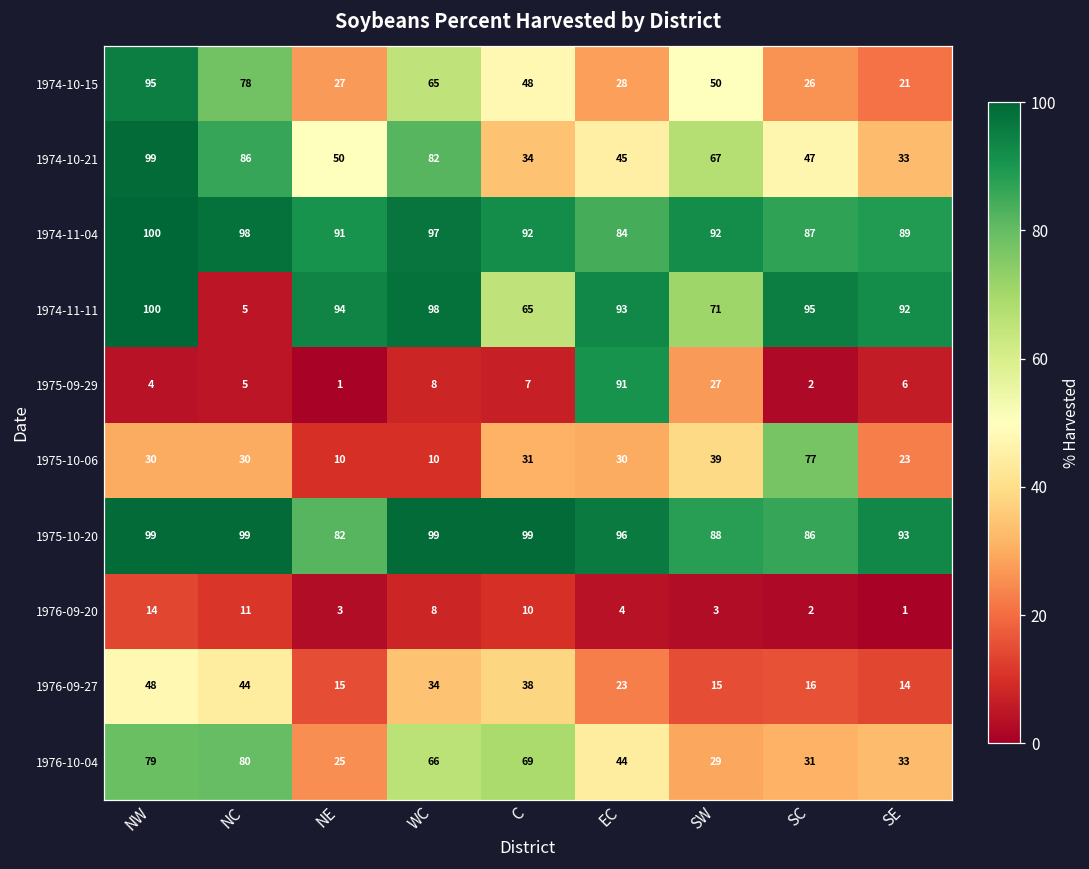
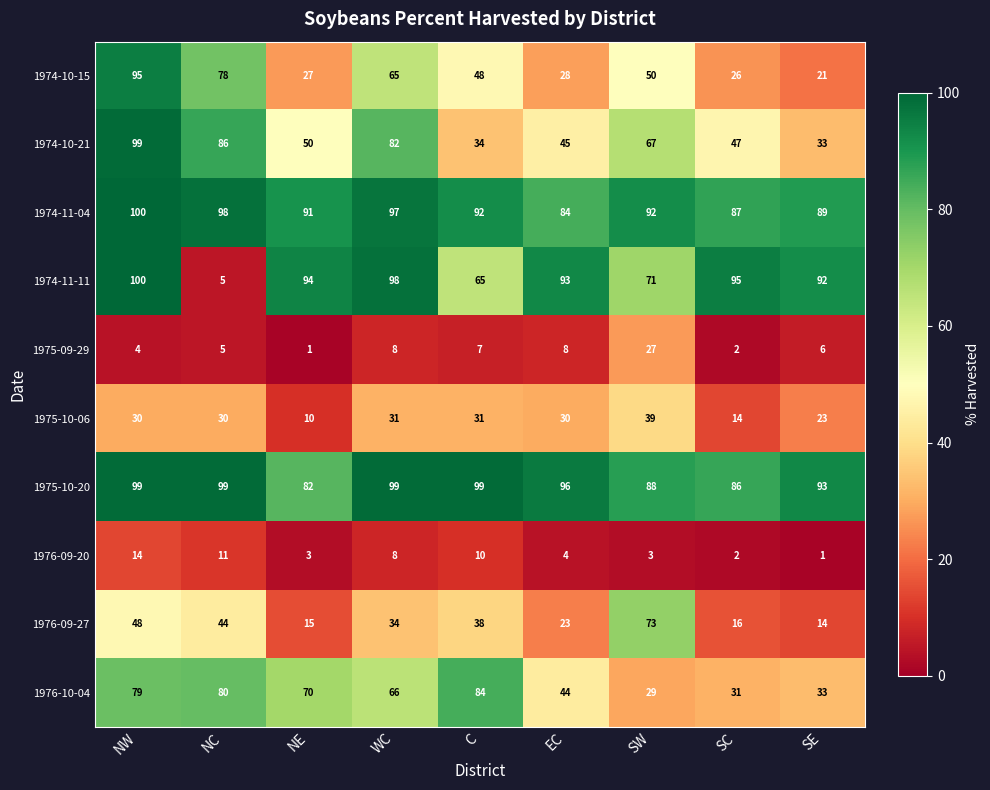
  {
    "1974-10-15": {
      "NW": 95,
      "NC": 78,
      "NE": 27,
      "WC": 65,
      "C": 48,
      "EC": 28,
      "SW": 50,
      "SC": 26,
      "SE": 21
    },
    "1974-10-21": {
      "NW": 99,
      "NC": 86,
      "NE": 50,
      "WC": 82,
      "C": 34,
      "EC": 45,
      "SW": 67,
      "SC": 47,
      "SE": 33
    },
    "1974-11-04": {
      "NW": 100,
      "NC": 98,
      "NE": 91,
      "WC": 97,
      "C": 92,
      "EC": 84,
      "SW": 92,
      "SC": 87,
      "SE": 89
    },
    "1974-11-11": {
      "NW": 100,
      "NC": 5,
      "NE": 94,
      "WC": 98,
      "C": 65,
      "EC": 93,
      "SW": 71,
      "SC": 95,
      "SE": 92
    },
    "1975-09-29": {
      "NW": 4,
      "NC": 5,
      "NE": 1,
      "WC": 8,
      "C": 7,
-     "EC": 91,
+     "EC": 8,
      "SW": 27,
      "SC": 2,
      "SE": 6
    },
    "1975-10-06": {
      "NW": 30,
      "NC": 30,
      "NE": 10,
-     "WC": 10,
+     "WC": 31,
      "C": 31,
      "EC": 30,
      "SW": 39,
-     "SC": 77,
+     "SC": 14,
      "SE": 23
    },
    "1975-10-20": {
      "NW": 99,
      "NC": 99,
      "NE": 82,
      "WC": 99,
      "C": 99,
      "EC": 96,
      "SW": 88,
      "SC": 86,
      "SE": 93
    },
    "1976-09-20": {
      "NW": 14,
      "NC": 11,
      "NE": 3,
      "WC": 8,
      "C": 10,
      "EC": 4,
      "SW": 3,
      "SC": 2,
      "SE": 1
    },
    "1976-09-27": {
      "NW": 48,
      "NC": 44,
      "NE": 15,
      "WC": 34,
      "C": 38,
      "EC": 23,
-     "SW": 15,
+     "SW": 73,
      "SC": 16,
      "SE": 14
    },
    "1976-10-04": {
      "NW": 79,
      "NC": 80,
-     "NE": 25,
+     "NE": 70,
      "WC": 66,
-     "C": 69,
+     "C": 84,
      "EC": 44,
      "SW": 29,
      "SC": 31,
      "SE": 33
    }
  }
